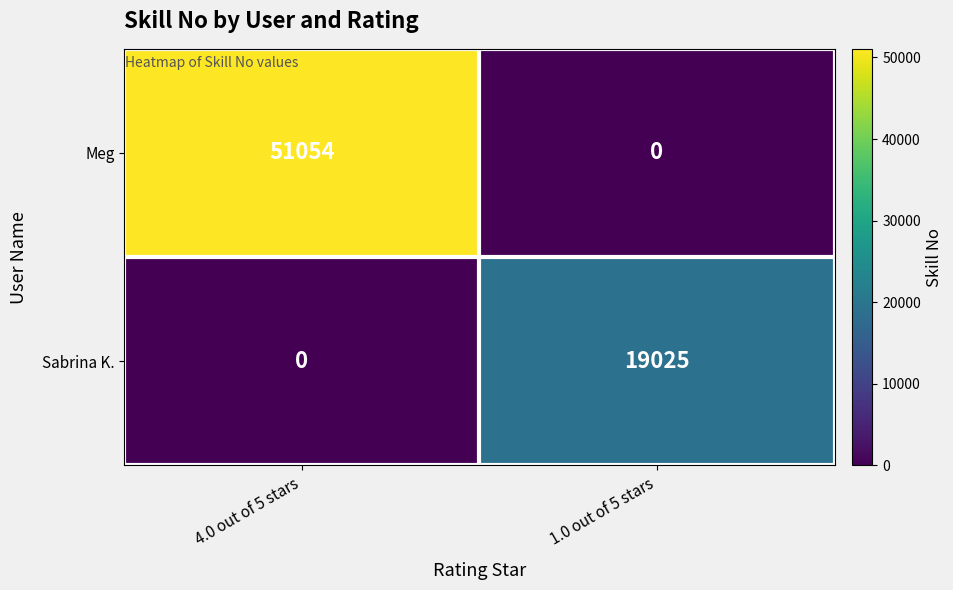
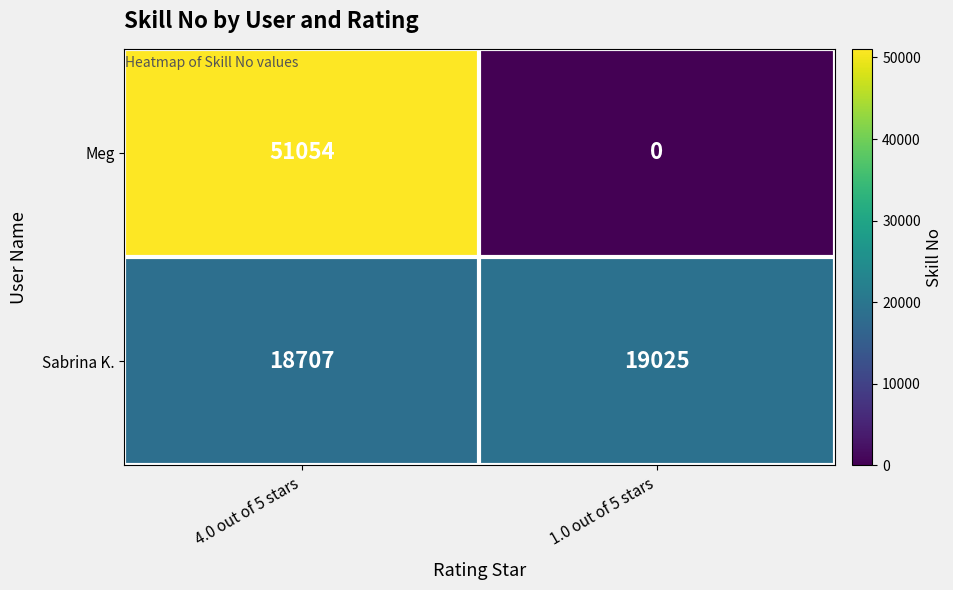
  {
    "Meg": {
      "4.0 out of 5 stars": 51054,
      "1.0 out of 5 stars": 0
    },
    "Sabrina K.": {
-     "4.0 out of 5 stars": 0,
+     "4.0 out of 5 stars": 18707,
      "1.0 out of 5 stars": 19025
    }
  }
